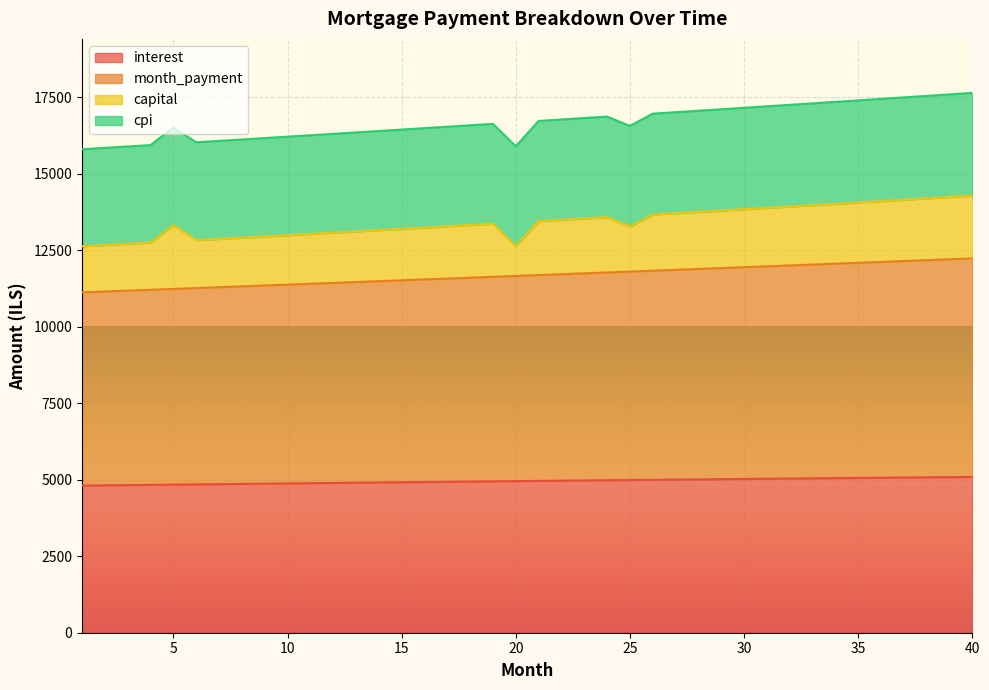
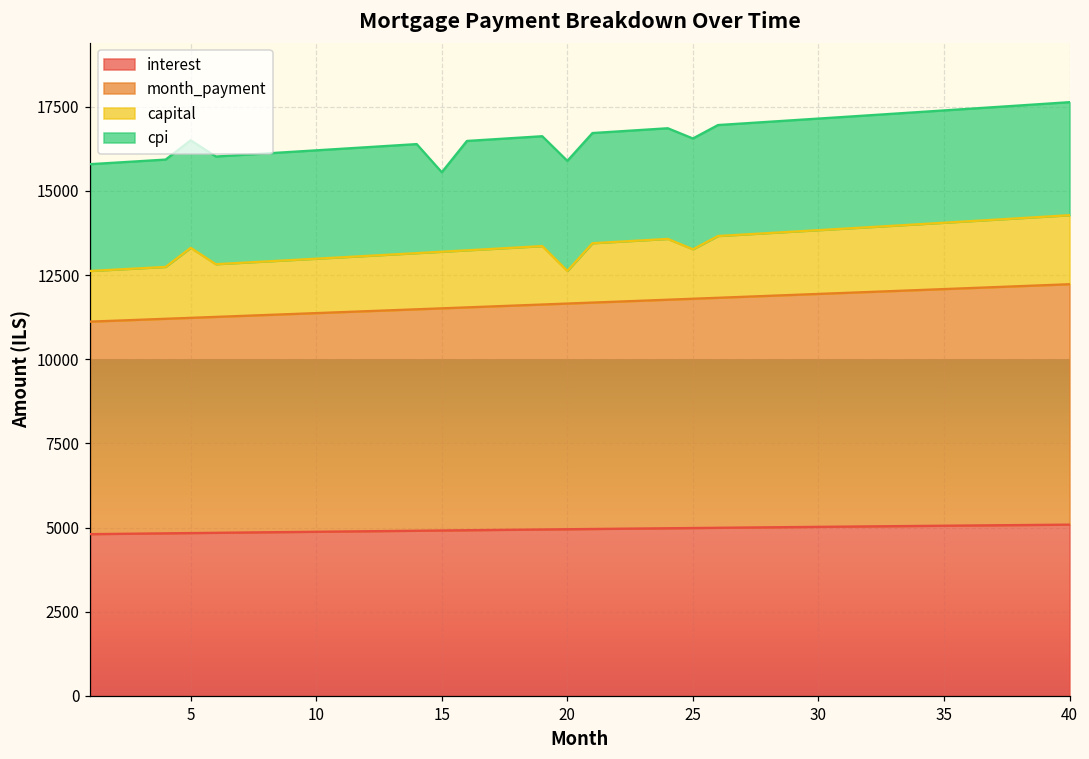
  {
    "capital": {
      "5": 2100,
      "10": 1600,
      "15": 1700,
      "20": 1000,
      "25": 1500,
      "30": 1900,
      "35": 2000,
      "40": 2100
    },
    "cpi": {
      "10": 3200,
-     "15": 3200,
+     "15": 2400,
      "20": 3300,
      "25": 3300,
      "30": 3300,
      "35": 3300,
      "40": 3400
    }
  }
